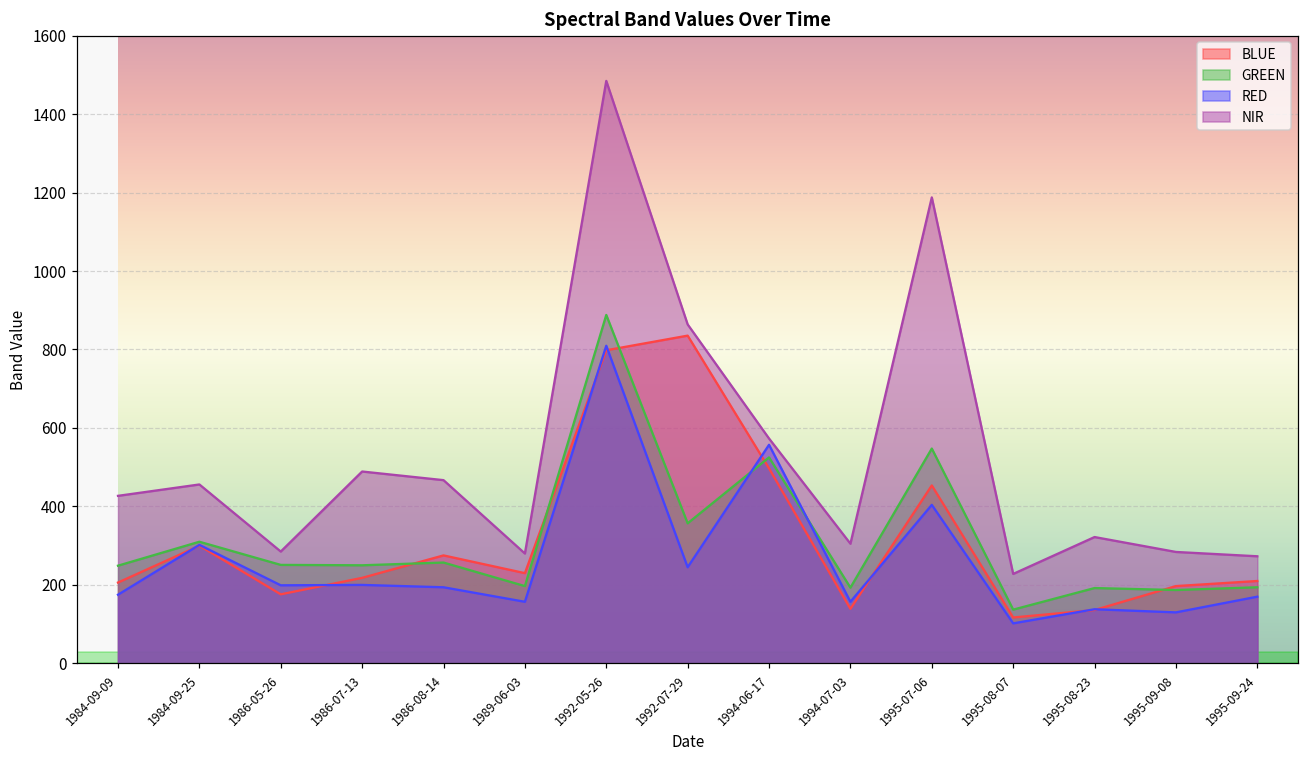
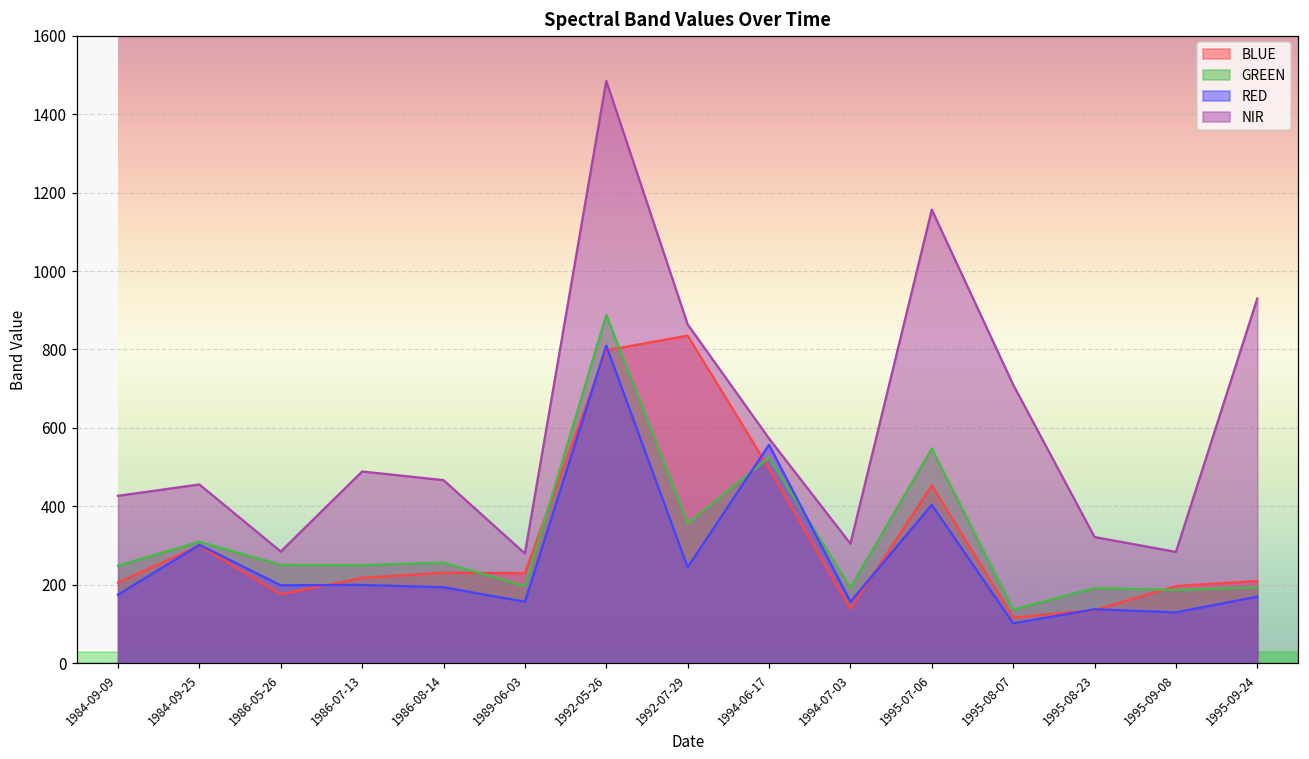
  {
    "BLUE": {
      "1984-09-09": 210,
      "1986-05-26": 180,
      "1986-07-13": 220,
-     "1986-08-14": 280,
+     "1986-08-14": 230,
      "1989-06-03": 230,
      "1992-05-26": 800,
      "1992-07-29": 840,
      "1994-06-17": 500,
      "1994-07-03": 140,
      "1995-07-06": 450,
      "1995-08-07": 120,
      "1995-09-08": 200,
      "1995-09-24": 210
    },
    "GREEN": {
      "1984-09-09": 250,
      "1984-09-25": 310,
      "1986-05-26": 250,
      "1986-07-13": 250,
      "1986-08-14": 260,
      "1989-06-03": 200,
      "1992-05-26": 890,
      "1992-07-29": 360,
      "1994-06-17": 530,
      "1994-07-03": 190,
      "1995-07-06": 550,
      "1995-08-07": 140,
      "1995-08-23": 190,
      "1995-09-08": 190,
      "1995-09-24": 190
    },
    "RED": {
      "1984-09-09": 180,
      "1986-05-26": 200,
      "1986-07-13": 200,
      "1986-08-14": 190,
      "1989-06-03": 160,
      "1992-05-26": 810,
      "1992-07-29": 250,
      "1994-06-17": 560,
      "1994-07-03": 160,
      "1995-07-06": 400,
      "1995-08-07": 100,
      "1995-09-08": 130,
      "1995-09-24": 170
    },
    "NIR": {
      "1984-09-09": 430,
      "1984-09-25": 460,
      "1986-05-26": 290,
      "1986-07-13": 490,
      "1986-08-14": 470,
      "1989-06-03": 280,
      "1992-05-26": 1480,
      "1992-07-29": 860,
      "1994-06-17": 570,
      "1994-07-03": 310,
-     "1995-07-06": 1190,
-     "1995-08-07": 230,
+     "1995-07-06": 1160,
+     "1995-08-07": 710,
      "1995-08-23": 320,
      "1995-09-08": 280,
-     "1995-09-24": 270
+     "1995-09-24": 930
    }
  }
